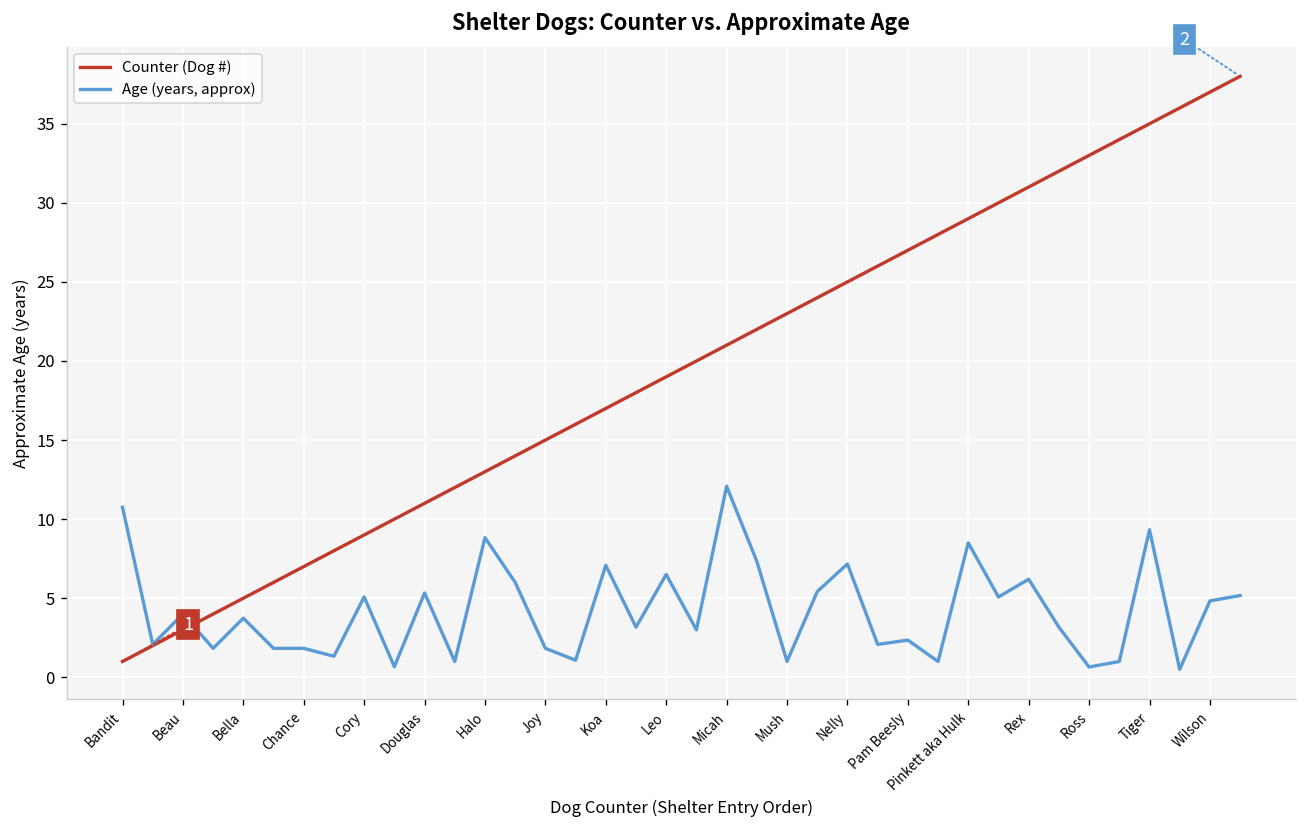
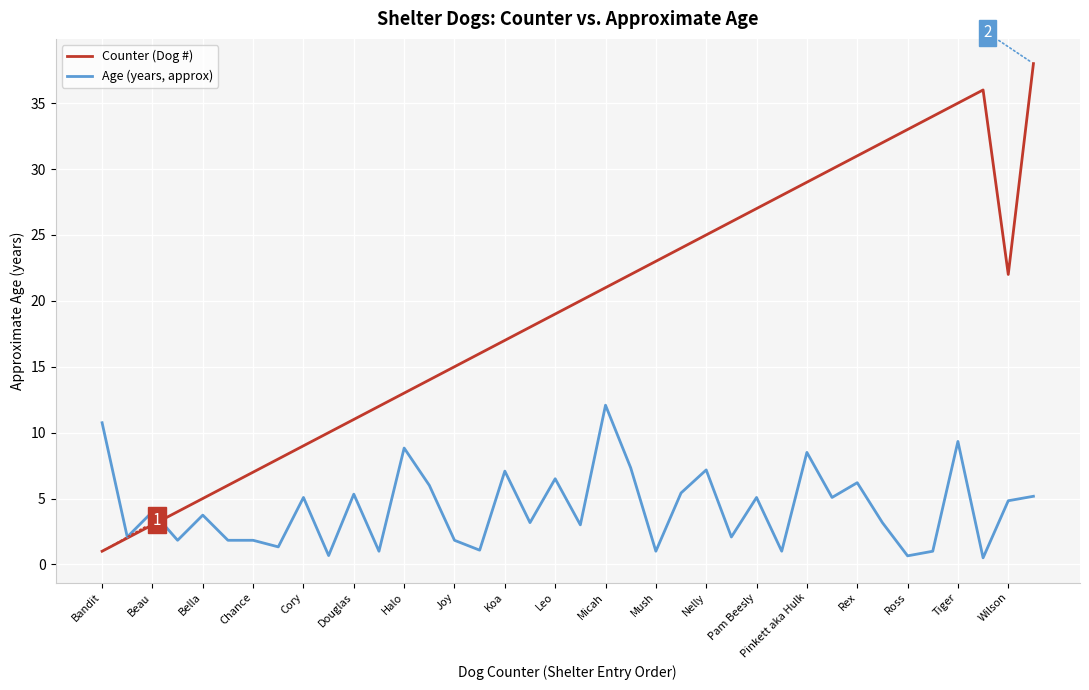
  {
    "Counter (Dog #)": {
      "Bandit": 1,
      "Bella": 5,
      "Chance": 7,
      "Cory": 9,
      "Douglas": 11,
      "Halo": 13,
      "Joy": 15,
      "Koa": 17,
      "Leo": 19,
      "Micah": 21,
      "Mush": 23,
      "Nelly": 25,
      "Pam Beesly": 27,
      "Pinkett aka Hulk": 29,
      "Rex": 31,
      "Ross": 33,
      "Tiger": 35,
-     "Wilson": 37
+     "Wilson": 22
    },
    "Age (years, approx)": {
      "Bandit": 10.8,
      "Bella": 3.7,
      "Chance": 1.8,
      "Cory": 5.1,
      "Douglas": 5.3,
      "Halo": 8.8,
      "Joy": 1.8,
      "Koa": 7.1,
      "Leo": 6.5,
      "Micah": 12.1,
      "Mush": 1.0,
      "Nelly": 7.2,
-     "Pam Beesly": 2.4,
+     "Pam Beesly": 5.1,
      "Pinkett aka Hulk": 8.5,
      "Rex": 6.2,
      "Ross": 0.7,
      "Tiger": 9.3,
      "Wilson": 4.8
    }
  }
